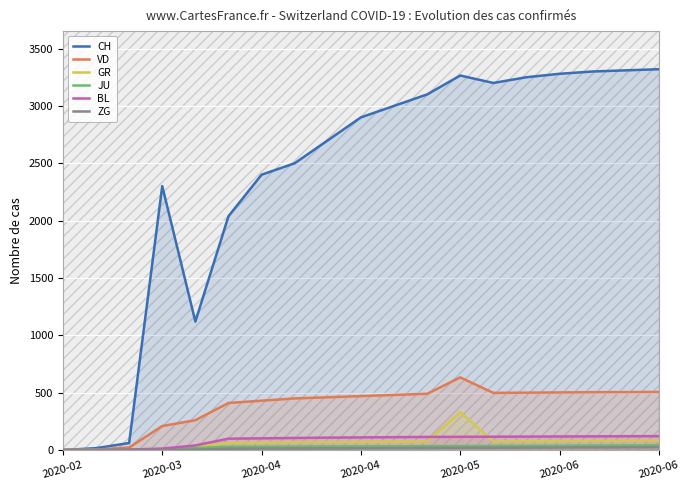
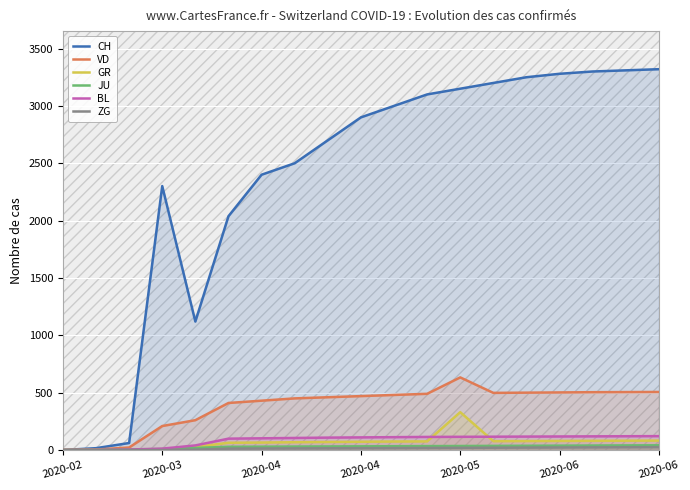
  {
    "CH": {
      "2020-03": 2300,
-     "2020-05": 3270
+     "2020-05": 3150
    },
    "VD": {
      "2020-03": 210,
      "2020-05": 630
    },
    "GR": {
      "2020-05": 330
    },
    "BL": {
      "2020-05": 120
    }
  }
